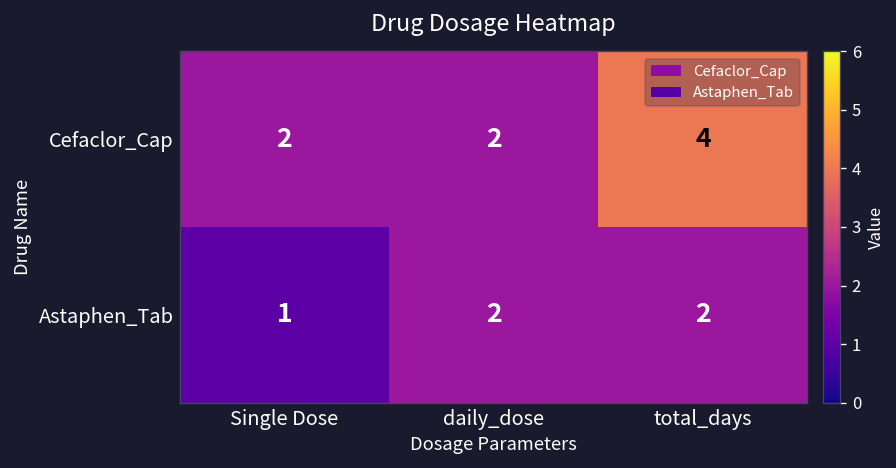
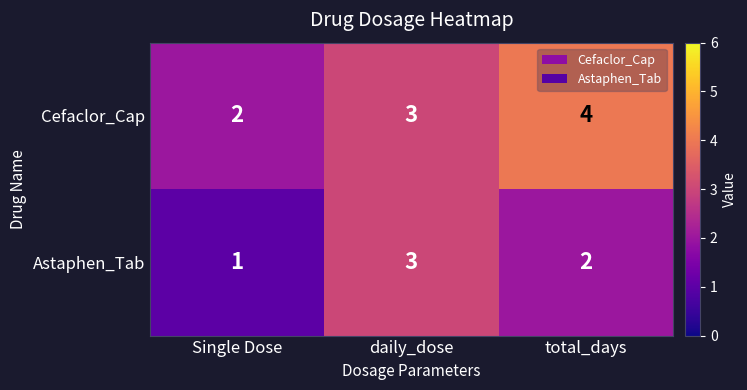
  {
    "Cefaclor_Cap": {
      "Single Dose": 2,
-     "daily_dose": 2,
+     "daily_dose": 3,
      "total_days": 4
    },
    "Astaphen_Tab": {
      "Single Dose": 1,
-     "daily_dose": 2,
+     "daily_dose": 3,
      "total_days": 2
    }
  }
